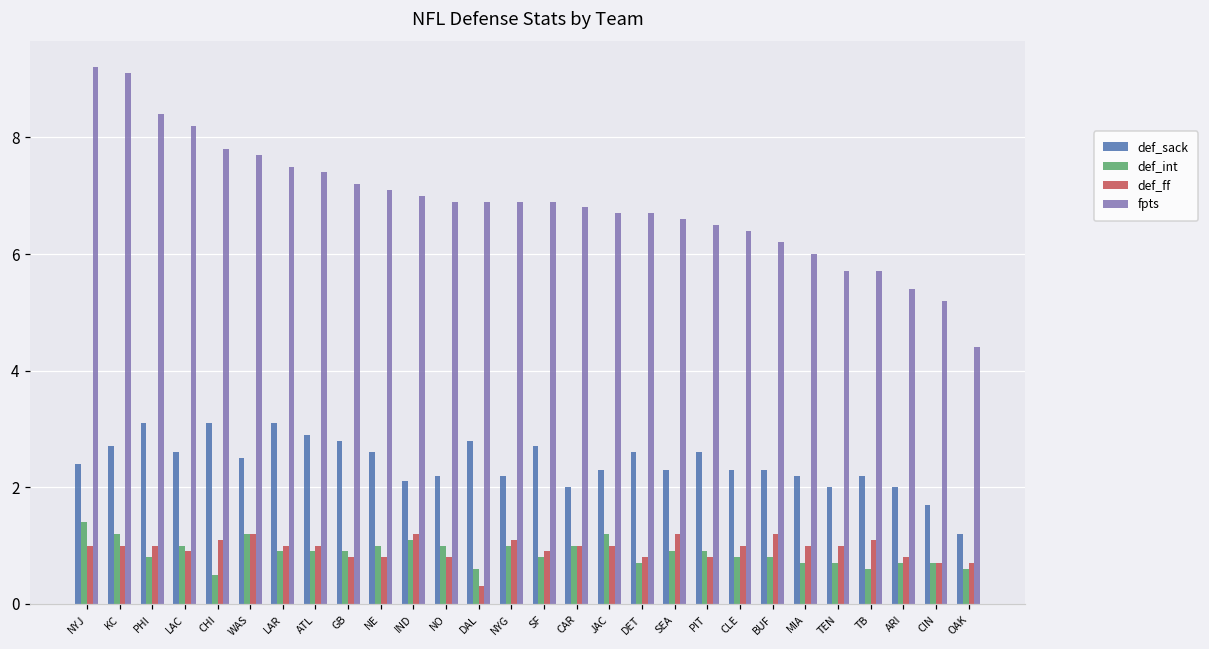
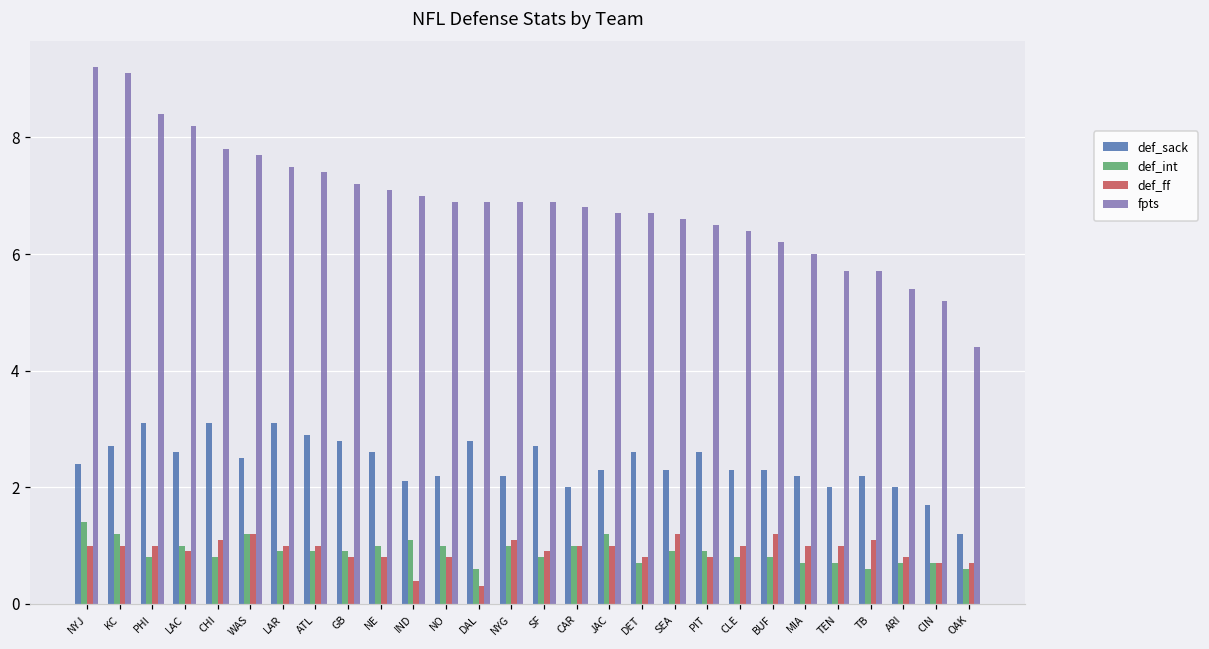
  {
    "def_int": {
      "NYJ": 1.4,
      "KC": 1.2,
      "PHI": 0.8,
      "LAC": 1.0,
-     "CHI": 0.5,
+     "CHI": 0.8,
      "WAS": 1.2,
      "LAR": 0.9,
      "ATL": 0.9,
      "GB": 0.9,
      "NE": 1.0,
      "IND": 1.1,
      "NO": 1.0,
      "DAL": 0.6,
      "NYG": 1.0,
      "SF": 0.8,
      "CAR": 1.0,
      "JAC": 1.2,
      "DET": 0.7,
      "SEA": 0.9,
      "PIT": 0.9,
      "CLE": 0.8,
      "BUF": 0.8,
      "MIA": 0.7,
      "TEN": 0.7,
      "TB": 0.6,
      "ARI": 0.7,
      "CIN": 0.7,
      "OAK": 0.6
    },
    "def_ff": {
      "NYJ": 1.0,
      "KC": 1.0,
      "PHI": 1.0,
      "LAC": 0.9,
      "CHI": 1.1,
      "WAS": 1.2,
      "LAR": 1.0,
      "ATL": 1.0,
      "GB": 0.8,
      "NE": 0.8,
-     "IND": 1.2,
+     "IND": 0.4,
      "NO": 0.8,
      "DAL": 0.3,
      "NYG": 1.1,
      "SF": 0.9,
      "CAR": 1.0,
      "JAC": 1.0,
      "DET": 0.8,
      "SEA": 1.2,
      "PIT": 0.8,
      "CLE": 1.0,
      "BUF": 1.2,
      "MIA": 1.0,
      "TEN": 1.0,
      "TB": 1.1,
      "ARI": 0.8,
      "CIN": 0.7,
      "OAK": 0.7
    }
  }
